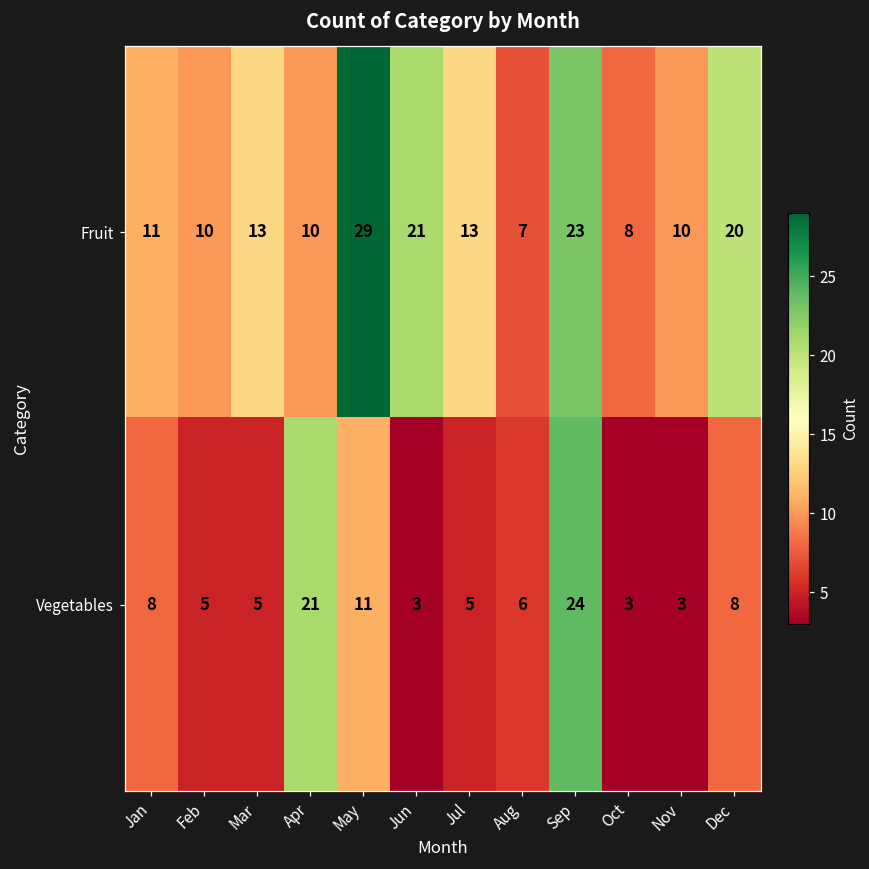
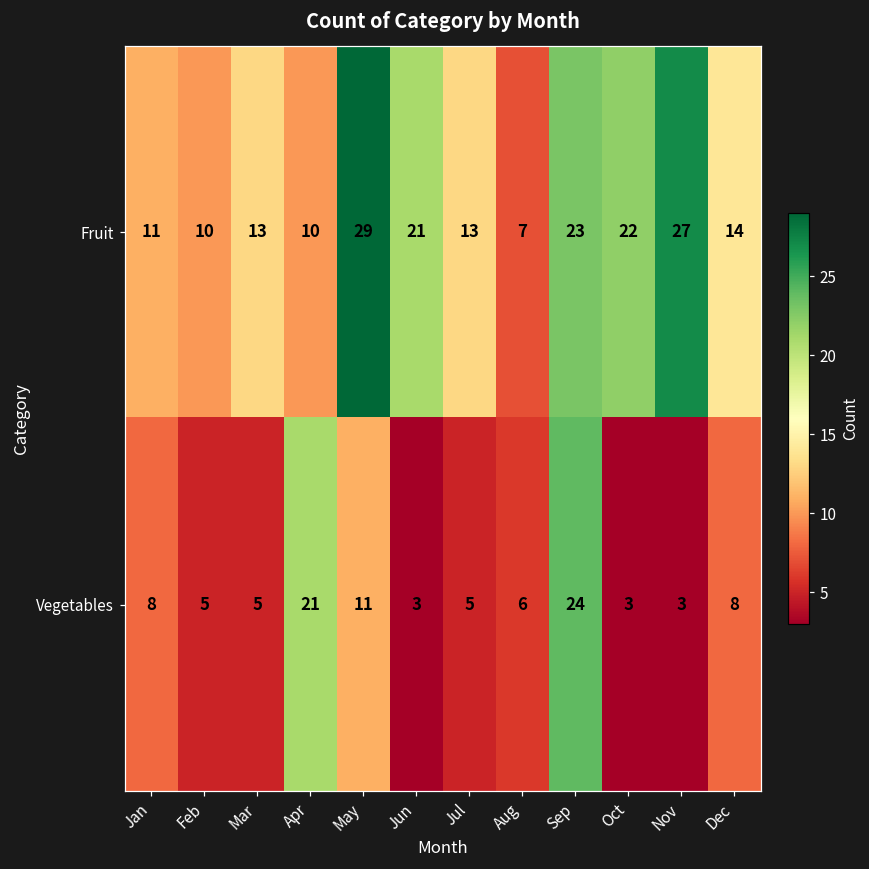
  {
    "Fruit": {
      "Jan": 11,
      "Feb": 10,
      "Mar": 13,
      "Apr": 10,
      "May": 29,
      "Jun": 21,
      "Jul": 13,
      "Aug": 7,
      "Sep": 23,
-     "Oct": 8,
-     "Nov": 10,
-     "Dec": 20
+     "Oct": 22,
+     "Nov": 27,
+     "Dec": 14
    },
    "Vegetables": {
      "Jan": 8,
      "Feb": 5,
      "Mar": 5,
      "Apr": 21,
      "May": 11,
      "Jun": 3,
      "Jul": 5,
      "Aug": 6,
      "Sep": 24,
      "Oct": 3,
      "Nov": 3,
      "Dec": 8
    }
  }
